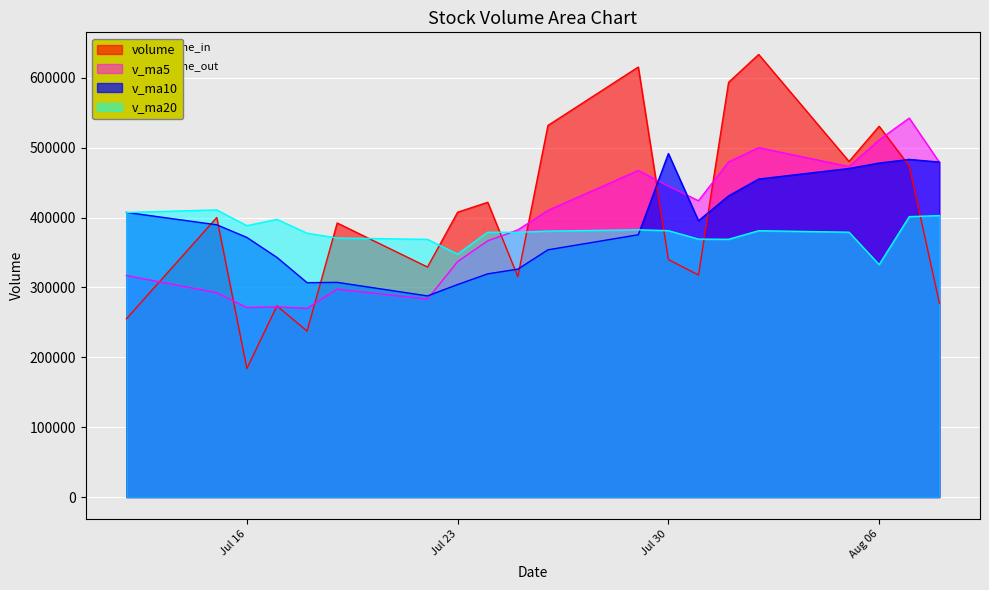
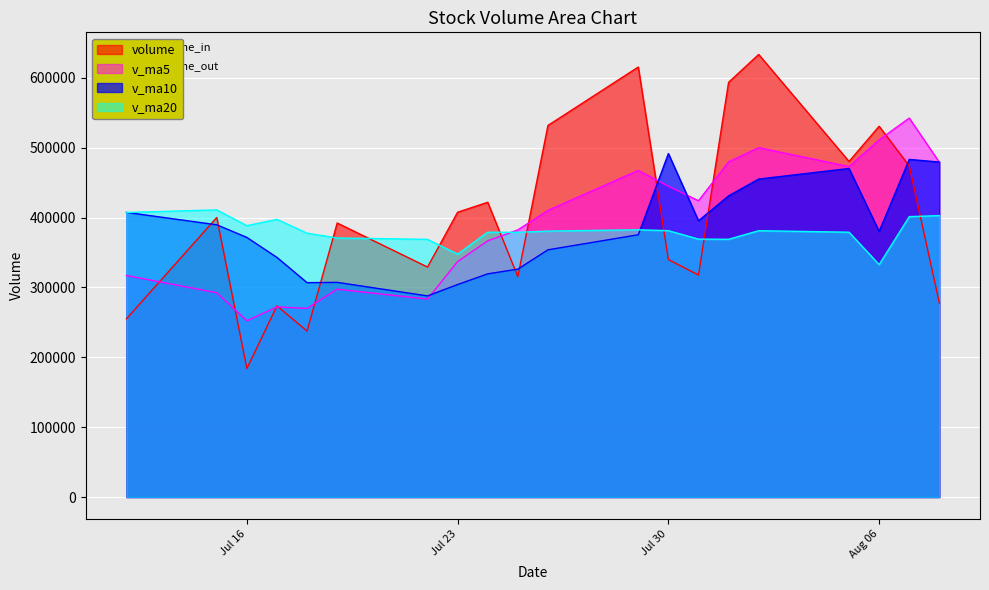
  {
    "volume": {
      "Jul 16": 180000,
      "Jul 23": 410000,
      "Jul 30": 340000,
      "Aug 06": 530000
    },
    "v_ma5": {
-     "Jul 16": 270000,
+     "Jul 16": 250000,
      "Jul 23": 340000,
      "Jul 30": 440000,
      "Aug 06": 510000
    },
    "v_ma10": {
      "Jul 16": 370000,
      "Jul 23": 300000,
      "Jul 30": 490000,
-     "Aug 06": 480000
+     "Aug 06": 380000
    },
    "v_ma20": {
      "Jul 16": 390000,
      "Jul 23": 350000,
      "Jul 30": 380000,
      "Aug 06": 330000
    }
  }
